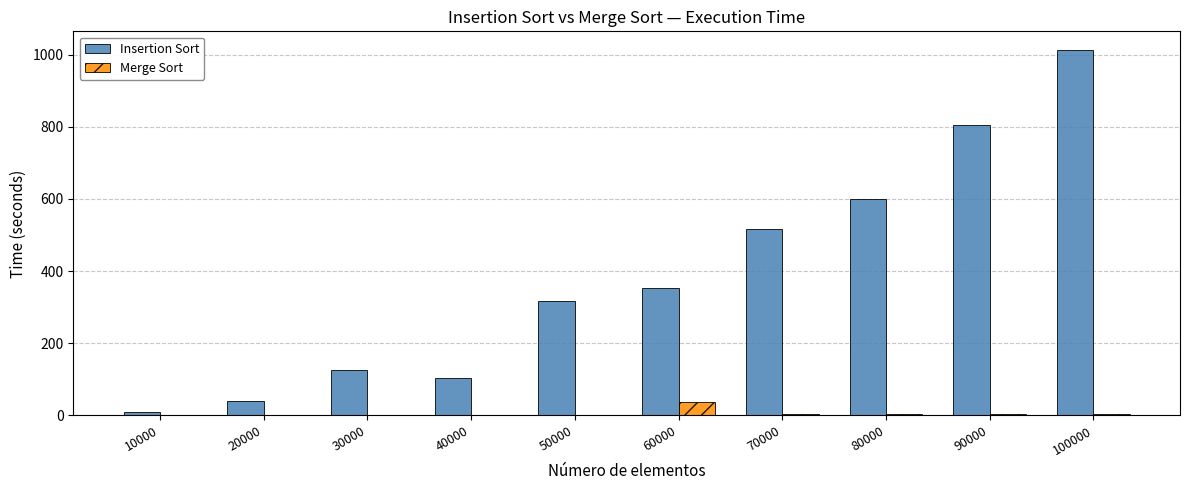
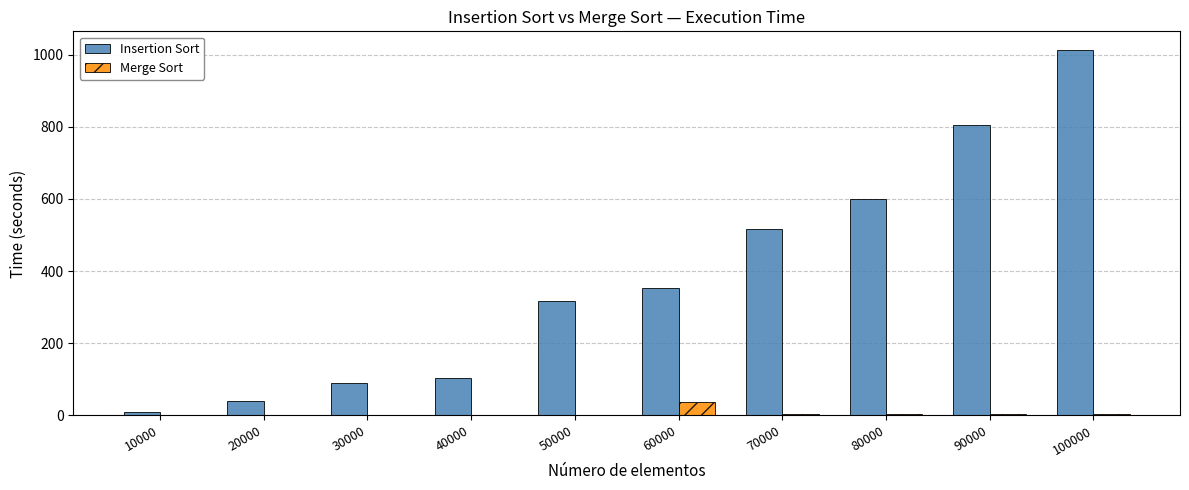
  {
    "Insertion Sort": {
      "10000": 10,
      "20000": 40,
-     "30000": 130,
+     "30000": 90,
      "40000": 100,
      "50000": 320,
      "60000": 350,
      "70000": 520,
      "80000": 600,
      "90000": 810,
      "100000": 1010
    },
    "Merge Sort": {
      "60000": 40
    }
  }
